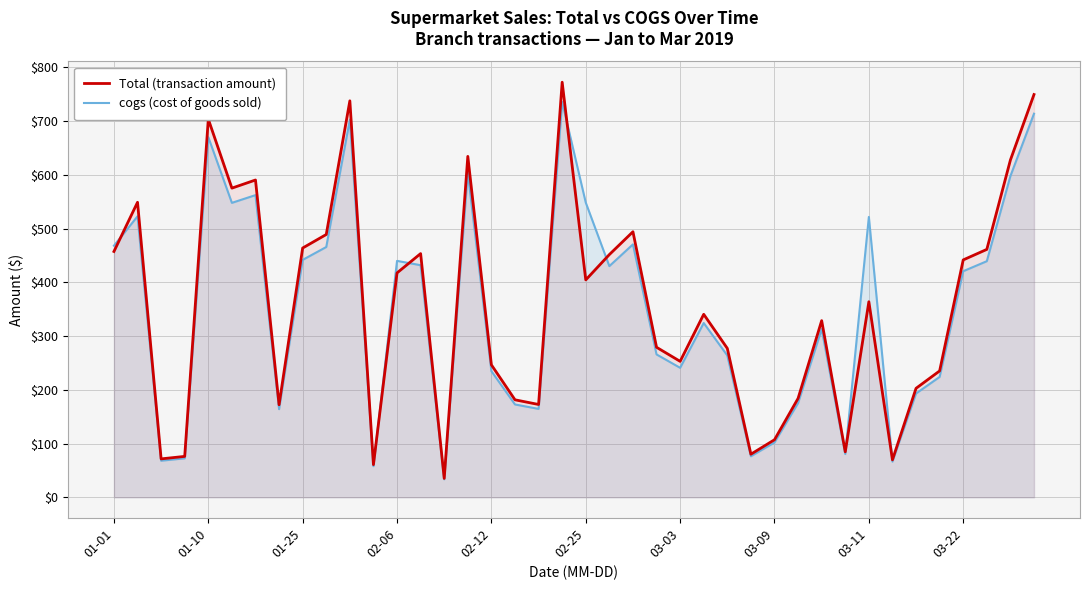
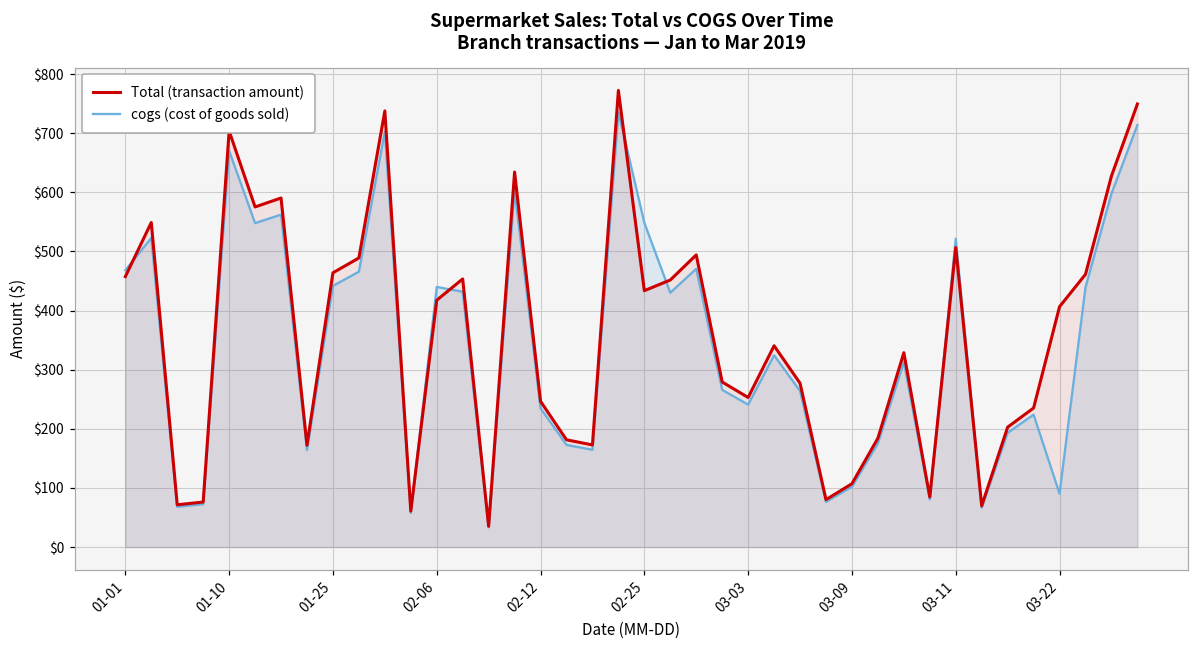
  {
    "Total (transaction amount)": {
      "01-01": "$460",
      "01-25": "$460",
      "02-06": "$420",
      "02-12": "$250",
-     "02-25": "$400",
+     "02-25": "$430",
      "03-03": "$250",
      "03-09": "$110",
-     "03-11": "$360",
-     "03-22": "$440"
+     "03-11": "$510",
+     "03-22": "$410"
    },
    "cogs (cost of goods sold)": {
      "01-01": "$470",
      "01-10": "$670",
      "01-25": "$440",
      "02-06": "$440",
      "02-12": "$230",
      "02-25": "$550",
      "03-03": "$240",
      "03-09": "$100",
      "03-11": "$520",
-     "03-22": "$420"
+     "03-22": "$90"
    }
  }
